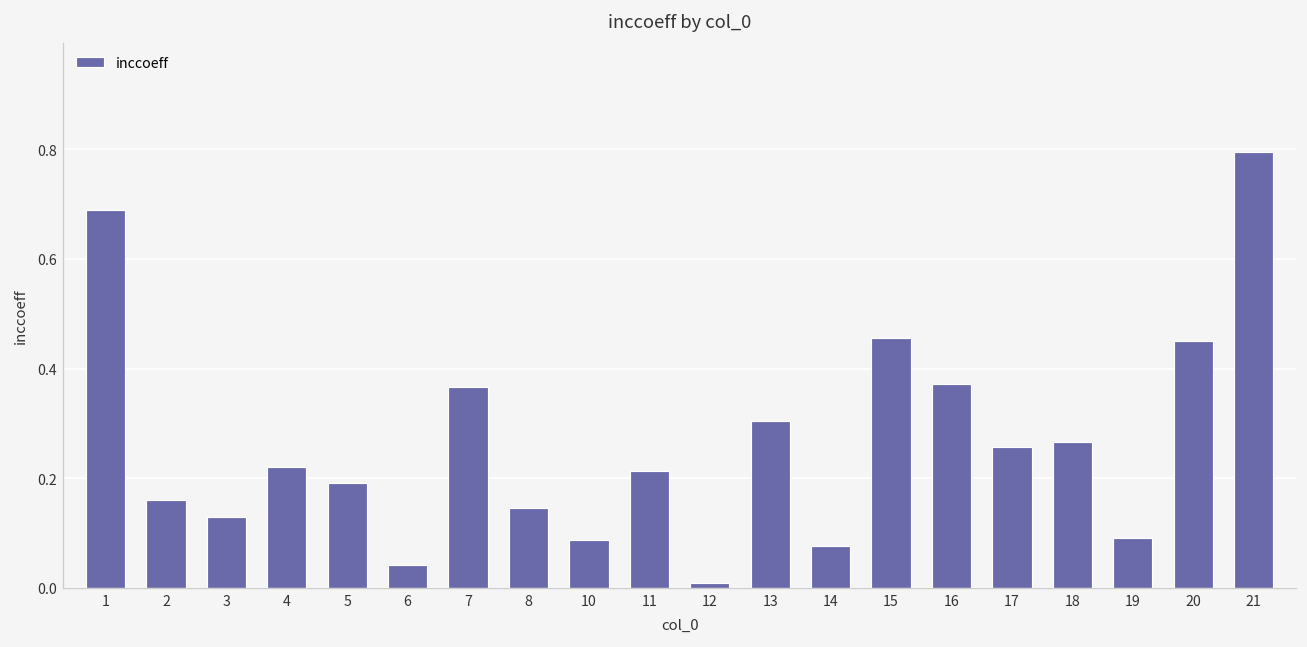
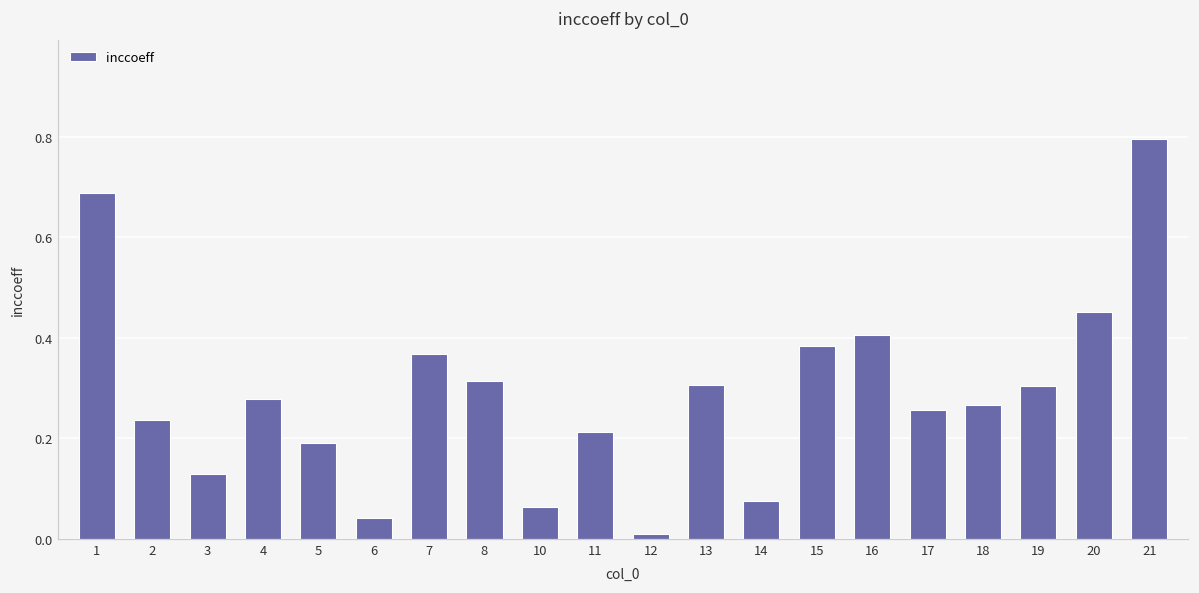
  {
    "1": 0.69,
-   "2": 0.16,
+   "2": 0.24,
    "3": 0.13,
-   "4": 0.22,
+   "4": 0.28,
    "5": 0.19,
    "6": 0.04,
    "7": 0.37,
-   "8": 0.15,
-   "10": 0.09,
+   "8": 0.31,
+   "10": 0.06,
    "11": 0.21,
    "12": 0.01,
    "13": 0.31,
    "14": 0.08,
-   "15": 0.46,
-   "16": 0.37,
+   "15": 0.38,
+   "16": 0.41,
    "17": 0.26,
    "18": 0.27,
-   "19": 0.09,
+   "19": 0.30,
    "20": 0.45,
    "21": 0.79
  }
